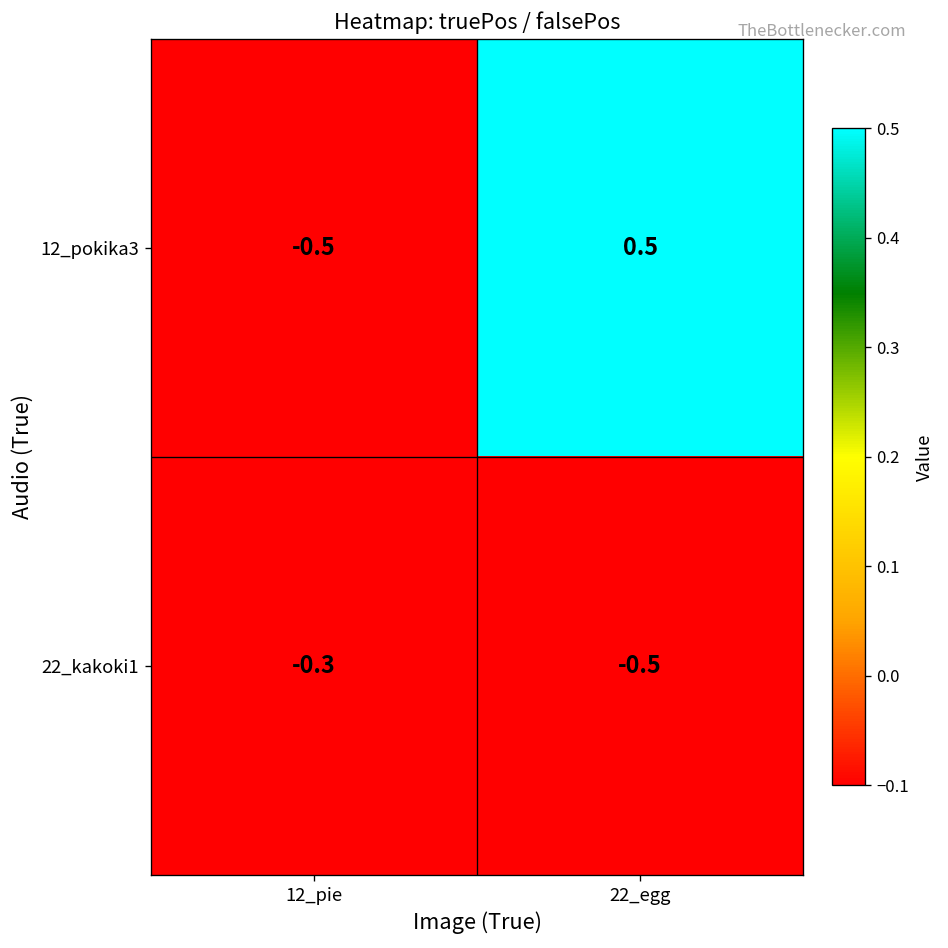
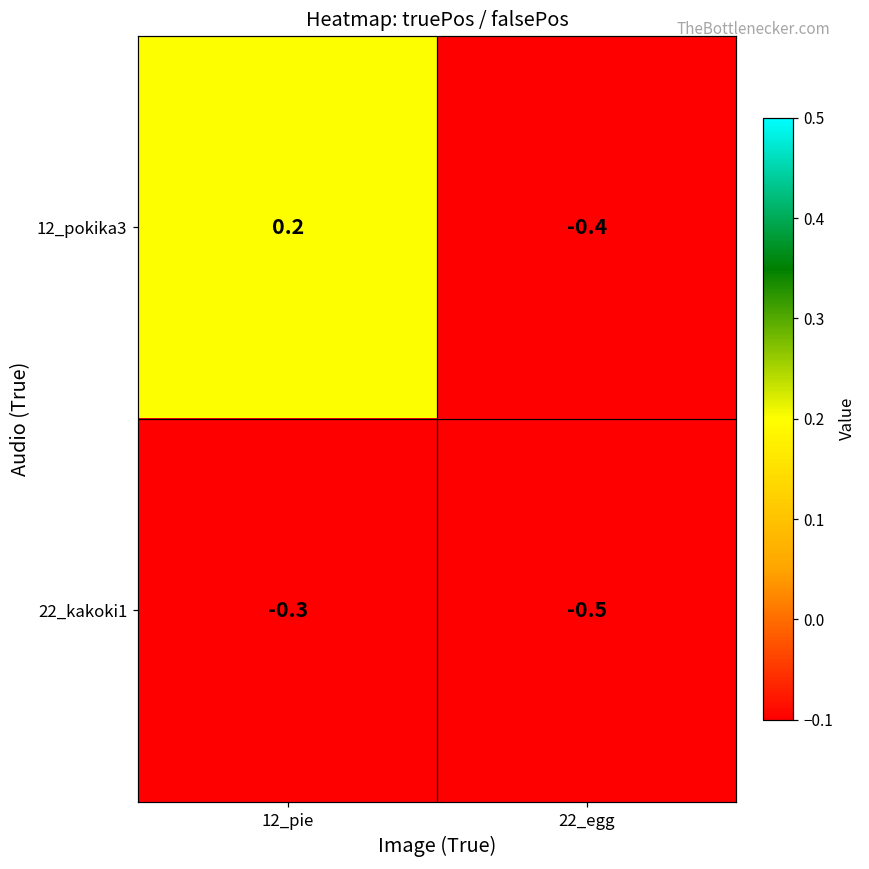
  {
    "12_pokika3": {
-     "12_pie": -0.5,
-     "22_egg": 0.5
+     "12_pie": 0.2,
+     "22_egg": -0.4
    },
    "22_kakoki1": {
      "12_pie": -0.3,
      "22_egg": -0.5
    }
  }
